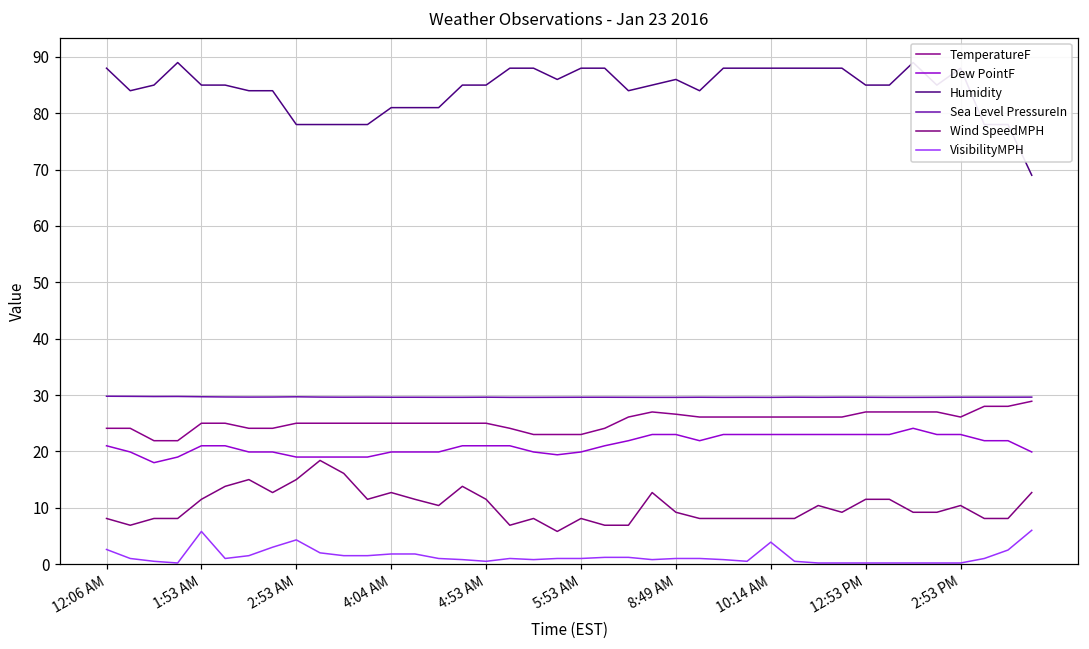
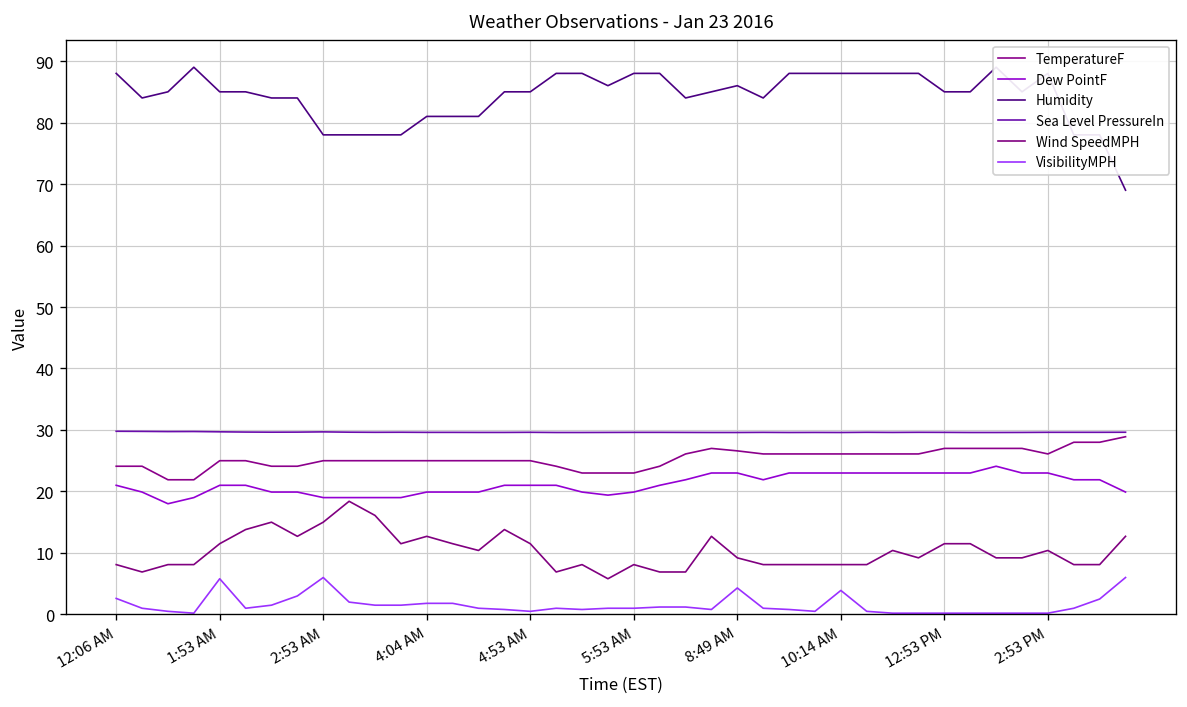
  {
    "VisibilityMPH": {
      "12:06 AM": 3,
      "1:53 AM": 6,
-     "2:53 AM": 4,
+     "2:53 AM": 6,
      "4:04 AM": 2,
      "4:53 AM": 1,
      "5:53 AM": 1,
-     "8:49 AM": 1,
+     "8:49 AM": 4,
      "10:14 AM": 4,
      "12:53 PM": 0,
      "2:53 PM": 0
    }
  }
